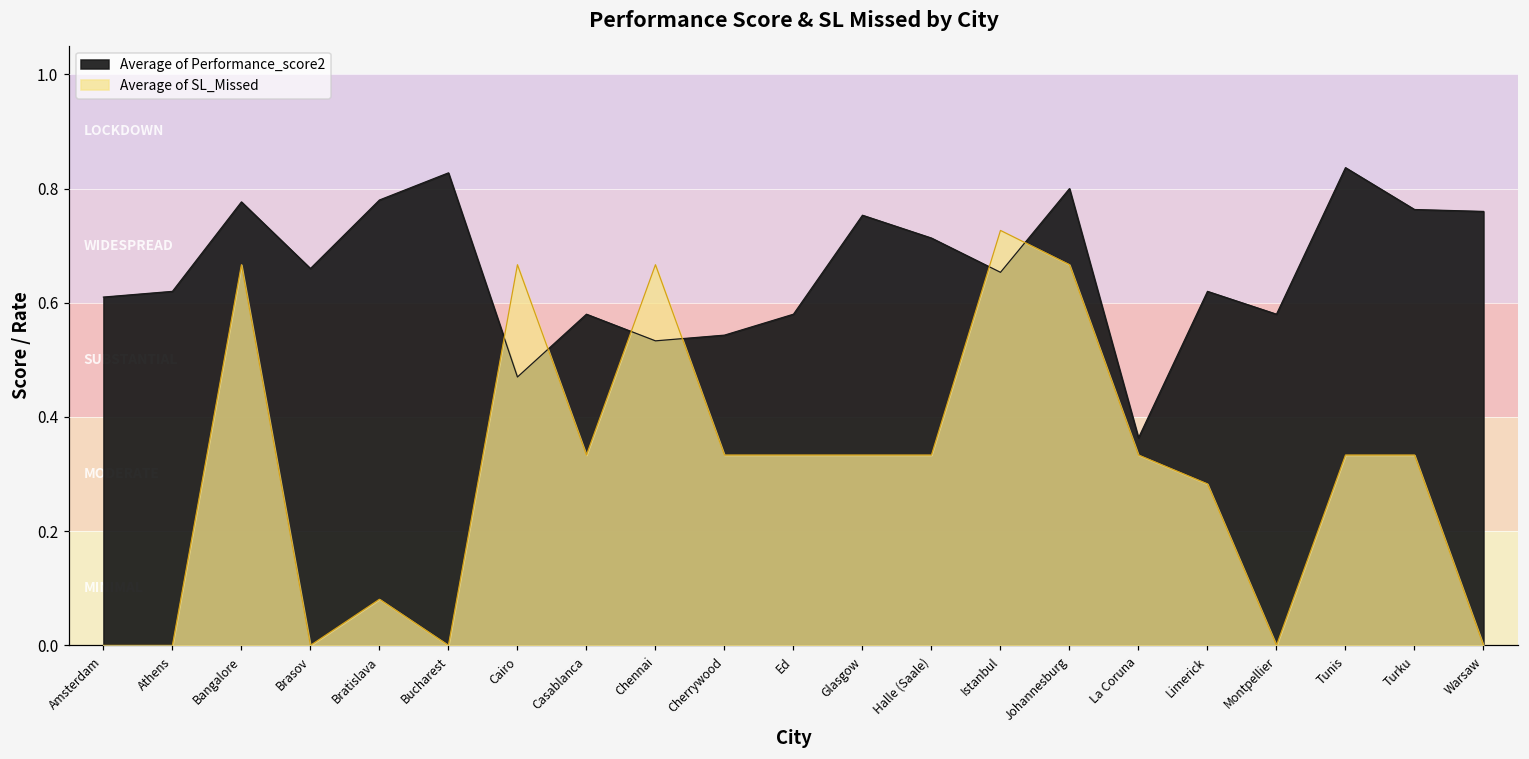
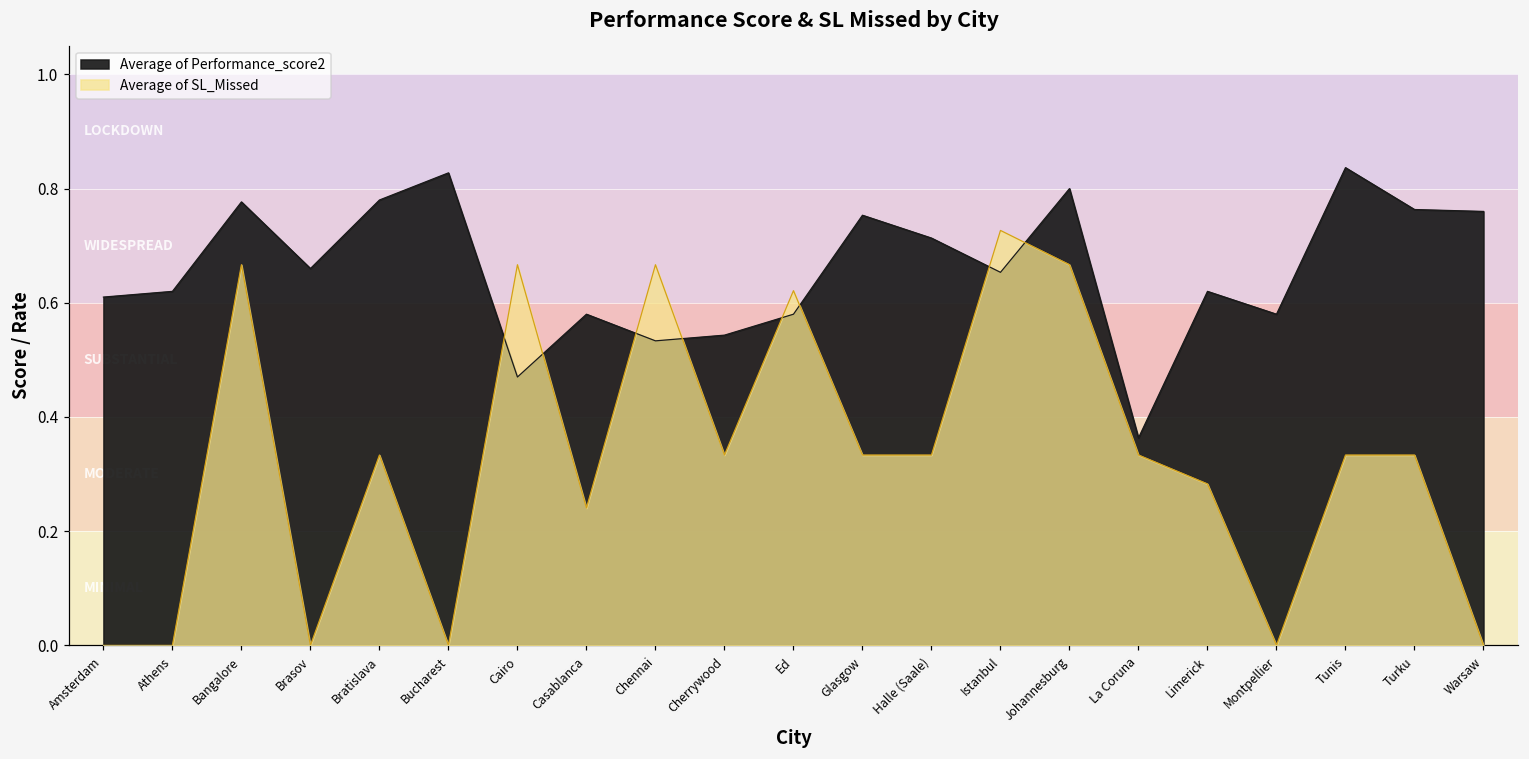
  {
    "Average of Performance_score2": {
      "Amsterdam": 0.61,
      "Athens": 0.62,
      "Bangalore": 0.78,
      "Brasov": 0.66,
      "Bratislava": 0.78,
      "Bucharest": 0.83,
      "Cairo": 0.47,
      "Casablanca": 0.58,
      "Chennai": 0.53,
      "Cherrywood": 0.54,
      "Ed": 0.58,
      "Glasgow": 0.75,
      "Halle (Saale)": 0.71,
      "Istanbul": 0.65,
      "Johannesburg": 0.80,
      "La Coruna": 0.36,
      "Limerick": 0.62,
      "Montpellier": 0.58,
      "Tunis": 0.84,
      "Turku": 0.76,
      "Warsaw": 0.76
    },
    "Average of SL_Missed": {
      "Amsterdam": 0.00,
      "Athens": 0.00,
      "Bangalore": 0.67,
      "Brasov": 0.00,
-     "Bratislava": 0.08,
+     "Bratislava": 0.33,
      "Bucharest": 0.00,
      "Cairo": 0.67,
-     "Casablanca": 0.33,
+     "Casablanca": 0.24,
      "Chennai": 0.67,
      "Cherrywood": 0.33,
-     "Ed": 0.33,
+     "Ed": 0.62,
      "Glasgow": 0.33,
      "Halle (Saale)": 0.33,
      "Istanbul": 0.73,
      "Johannesburg": 0.67,
      "La Coruna": 0.33,
      "Limerick": 0.28,
      "Montpellier": 0.00,
      "Tunis": 0.33,
      "Turku": 0.33,
      "Warsaw": 0.00
    }
  }
